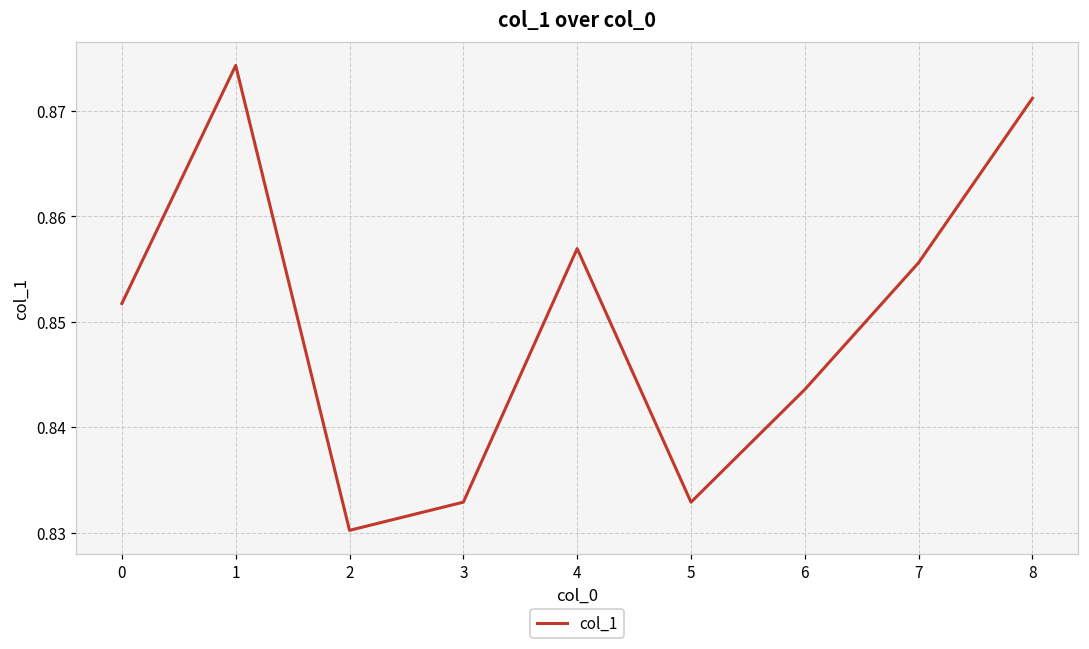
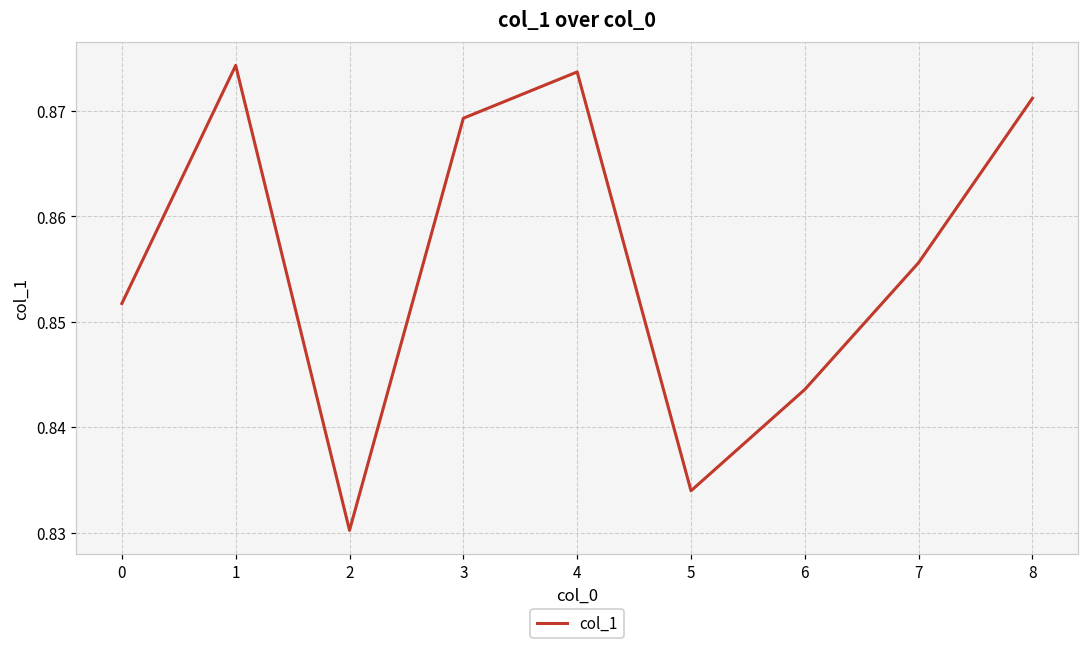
  {
    "0": 0.852,
    "1": 0.874,
    "2": 0.830,
-   "3": 0.833,
-   "4": 0.857,
-   "5": 0.833,
+   "3": 0.869,
+   "4": 0.874,
+   "5": 0.834,
    "6": 0.844,
    "7": 0.856,
    "8": 0.871
  }
